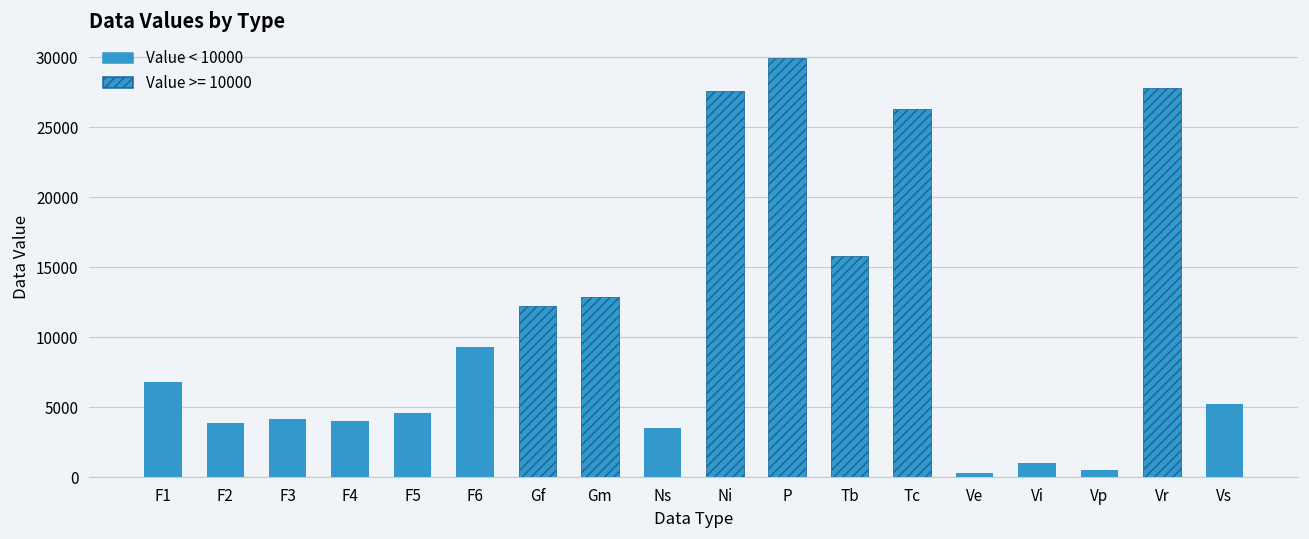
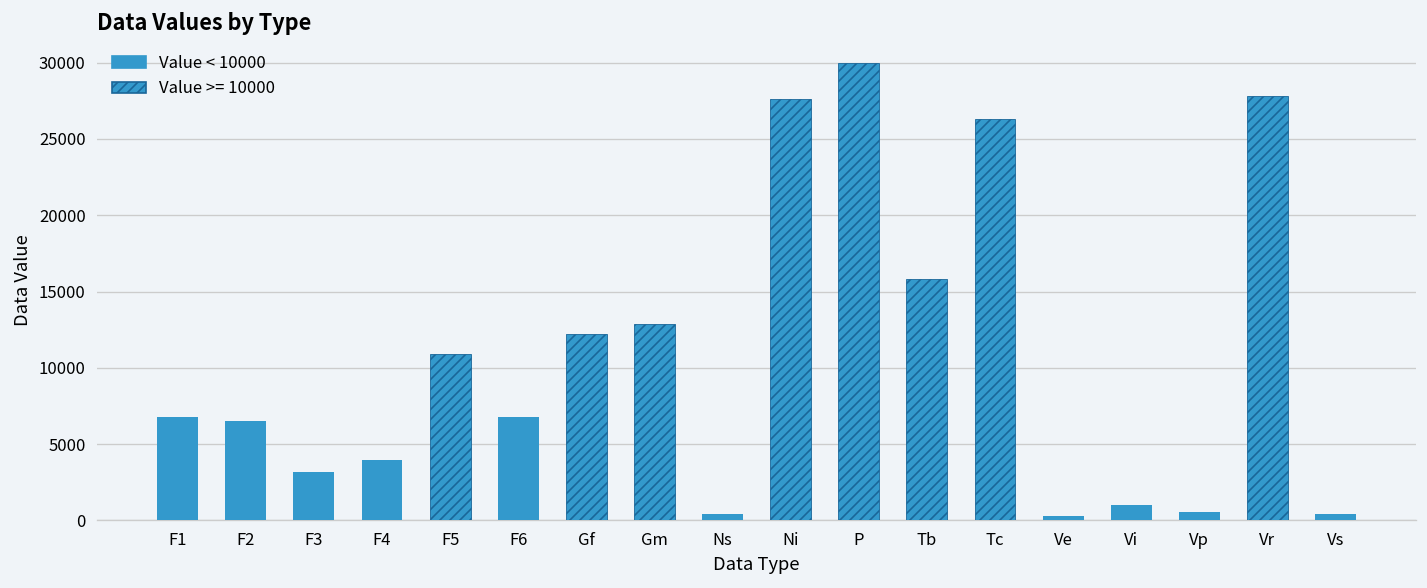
  {
    "F1": 6800,
-   "F2": 3900,
-   "F3": 4200,
+   "F2": 6500,
+   "F3": 3200,
    "F4": 4000,
-   "F5": 4600,
-   "F6": 9300,
+   "F5": 10900,
+   "F6": 6800,
    "Gf": 12200,
    "Gm": 12900,
-   "Ns": 3500,
+   "Ns": 400,
    "Ni": 27600,
    "P": 30000,
    "Tb": 15800,
    "Tc": 26300,
    "Ve": 300,
    "Vi": 1000,
    "Vp": 500,
    "Vr": 27800,
-   "Vs": 5200
+   "Vs": 400
  }
